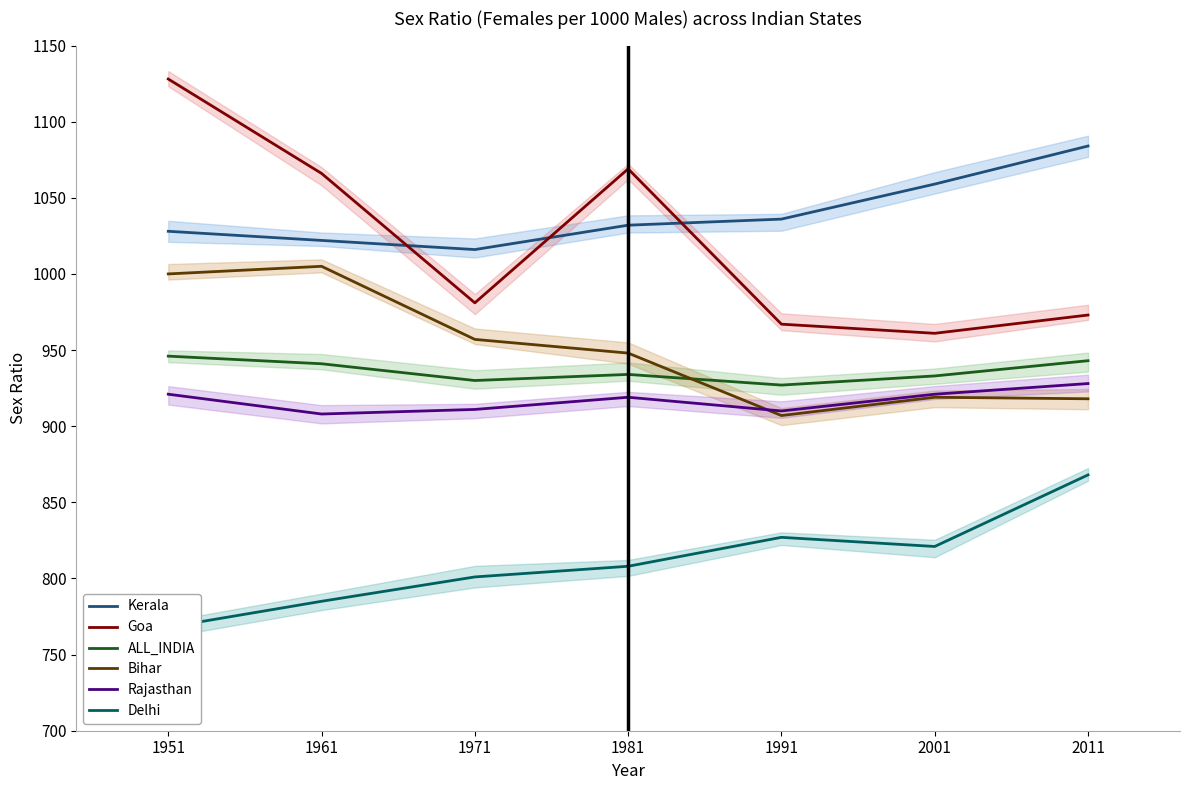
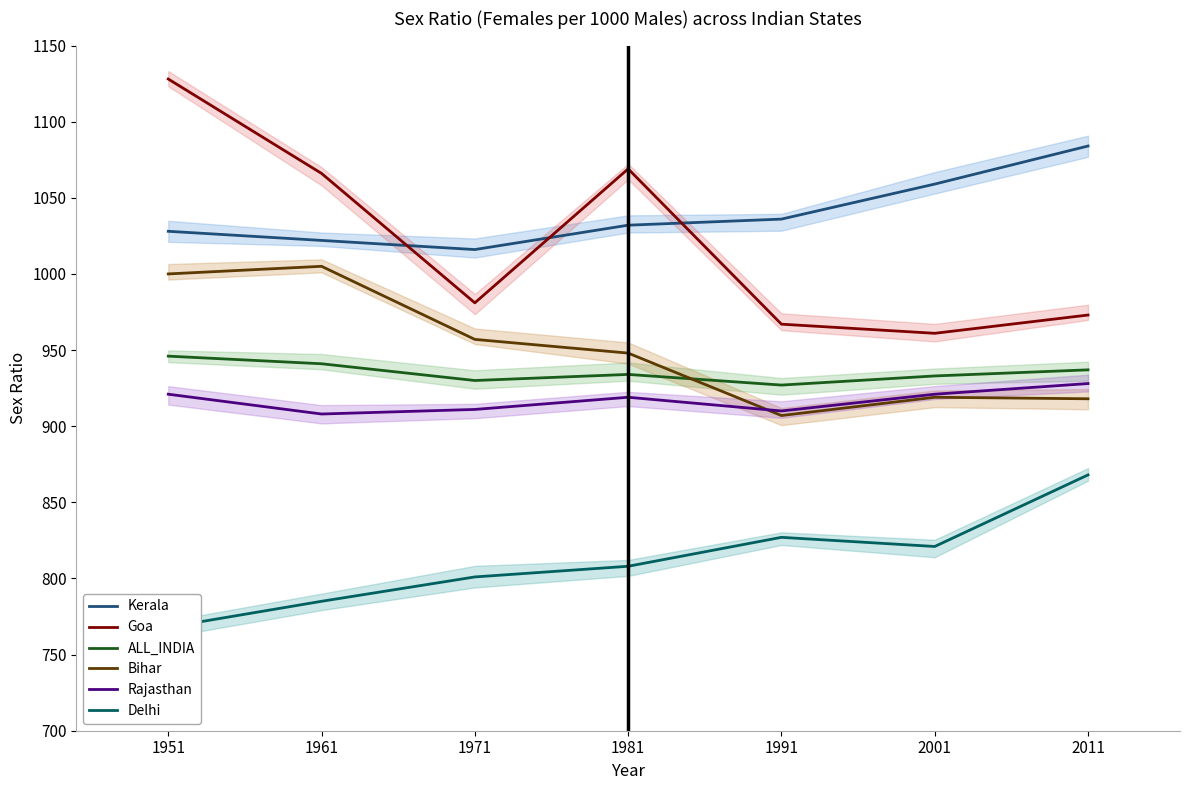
  {
    "Goa": {
      "1951": 1128,
      "1961": 1066,
      "1971": 981,
      "1981": 1069,
      "1991": 967,
      "2001": 961,
      "2011": 973
    },
    "ALL_INDIA": {
      "1951": 946,
      "1961": 941,
      "1971": 930,
      "1981": 934,
      "1991": 927,
      "2001": 933,
-     "2011": 943
+     "2011": 937
    },
    "Bihar": {
      "1951": 1000,
      "1961": 1005,
      "1971": 957,
      "1981": 948,
      "1991": 907,
      "2001": 919,
      "2011": 918
    },
    "Rajasthan": {
      "1951": 921,
      "1961": 908,
      "1971": 911,
      "1981": 919,
      "1991": 910,
      "2001": 921,
      "2011": 928
    }
  }
